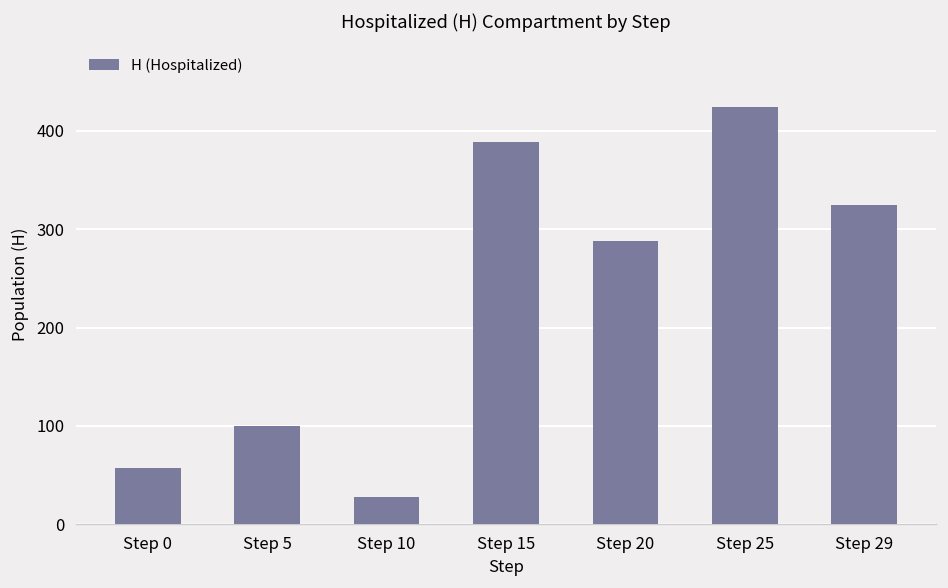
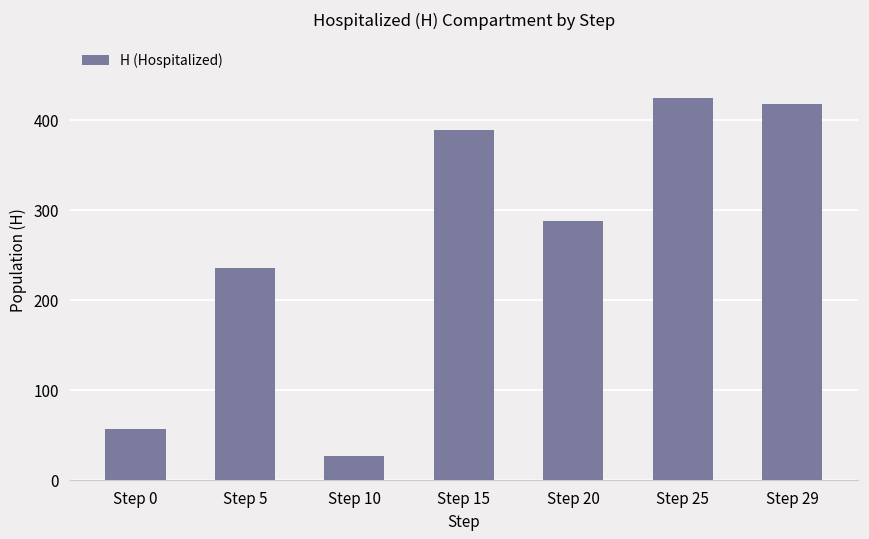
  {
    "Step 0": 60,
-   "Step 5": 100,
+   "Step 5": 240,
    "Step 10": 30,
    "Step 15": 390,
    "Step 20": 290,
    "Step 25": 420,
-   "Step 29": 320
+   "Step 29": 420
  }
